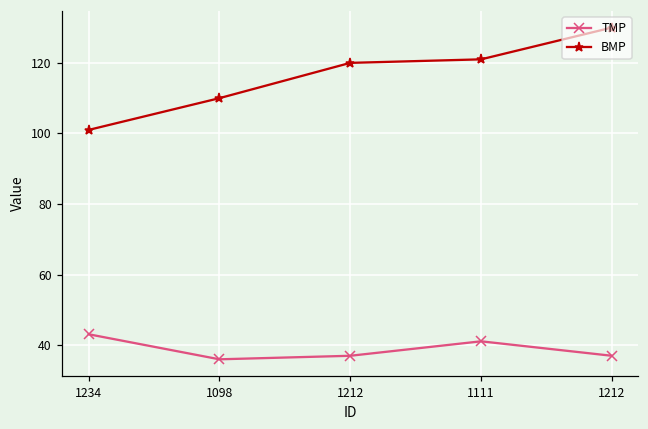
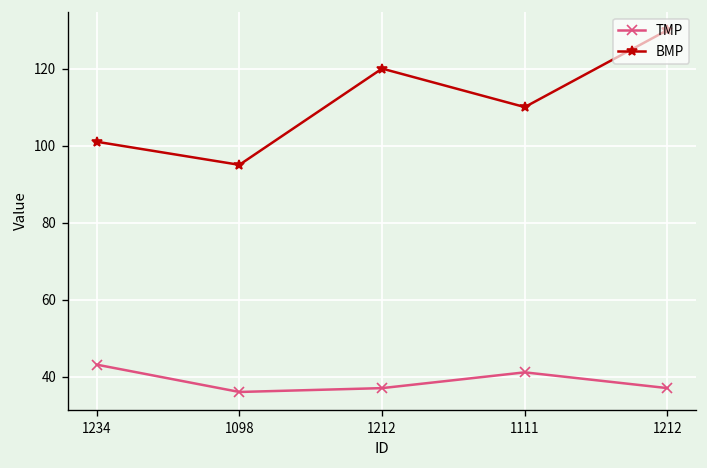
  {
    "TMP": {
      "1234": 43,
      "1098": 36,
      "1111": 41
    },
    "BMP": {
      "1234": 101,
-     "1098": 110,
-     "1111": 121
+     "1098": 95,
+     "1111": 110
    }
  }
